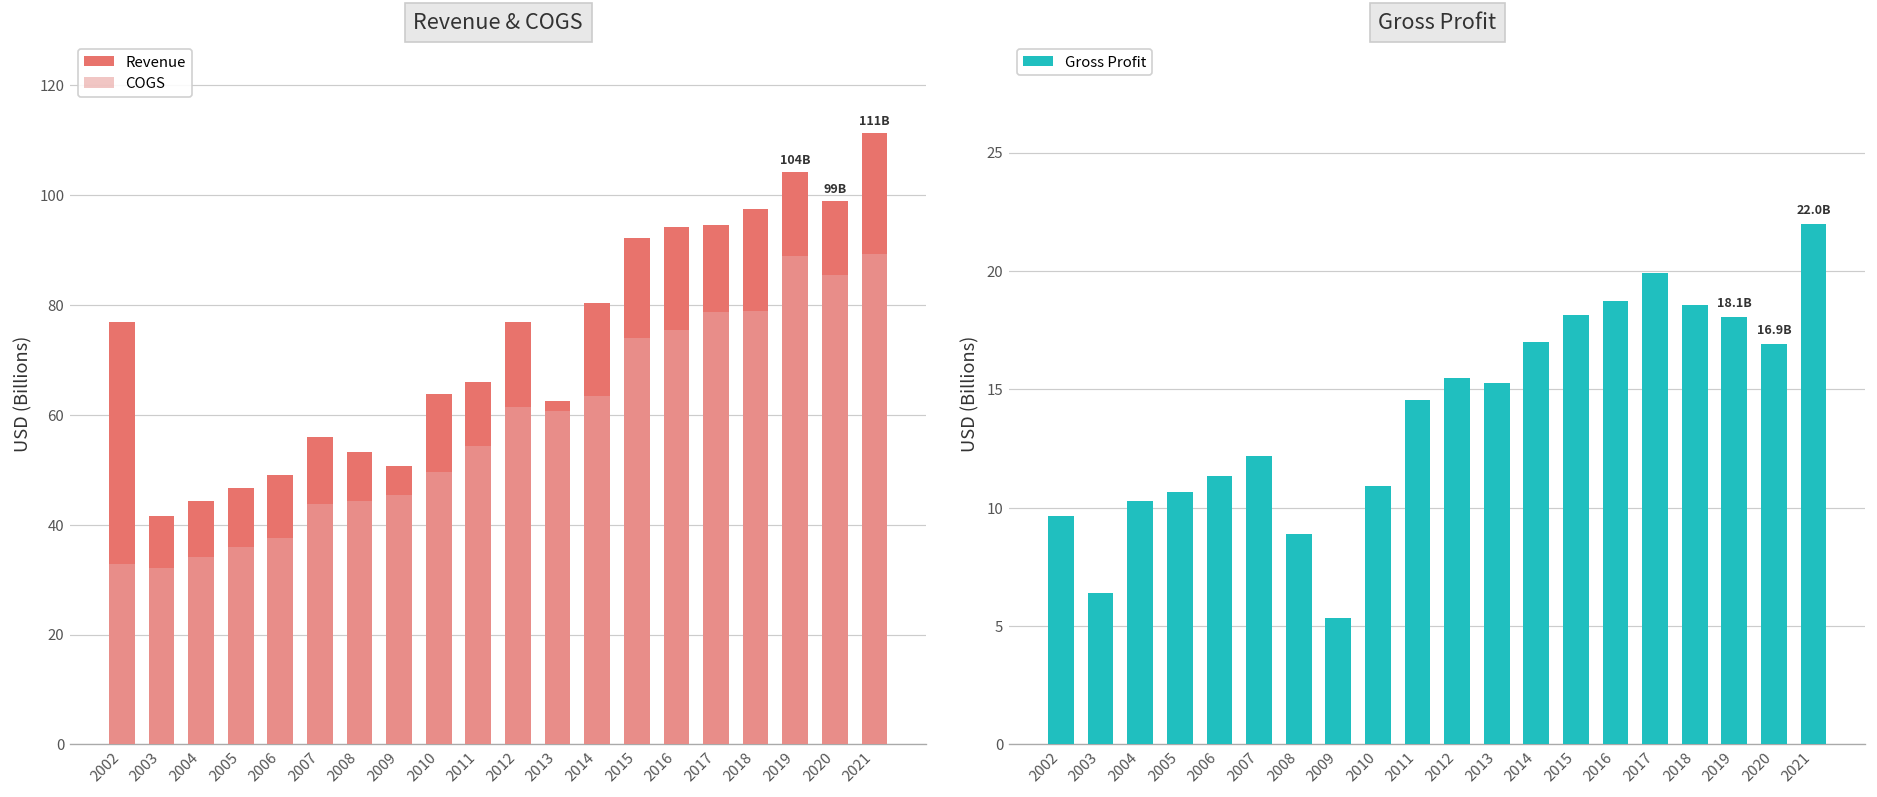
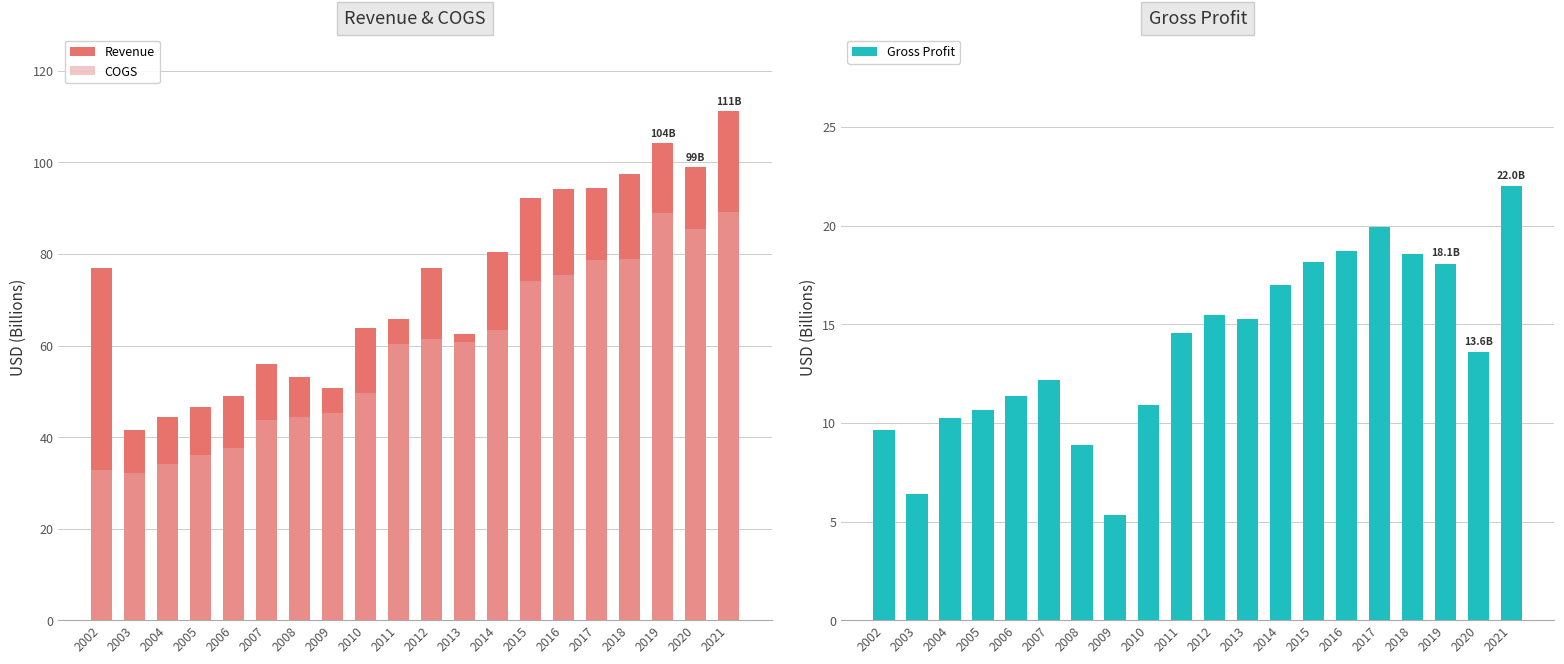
  {
    "Revenue & COGS": {
      "Revenue": {
        "2019": "104B",
        "2020": "99B",
        "2021": "111B"
      },
      "COGS": {
-       "2011": "54"
+       "2011": "60"
      }
    },
    "Gross Profit": {
      "2019": "18.1B",
-     "2020": "16.9B",
+     "2020": "13.6B",
      "2021": "22.0B"
    }
  }
